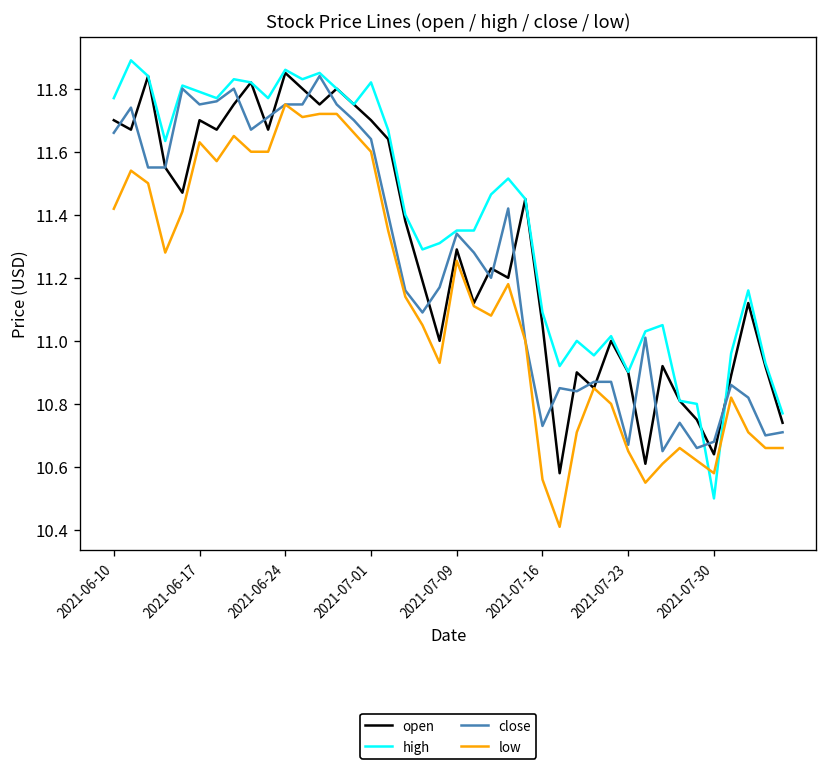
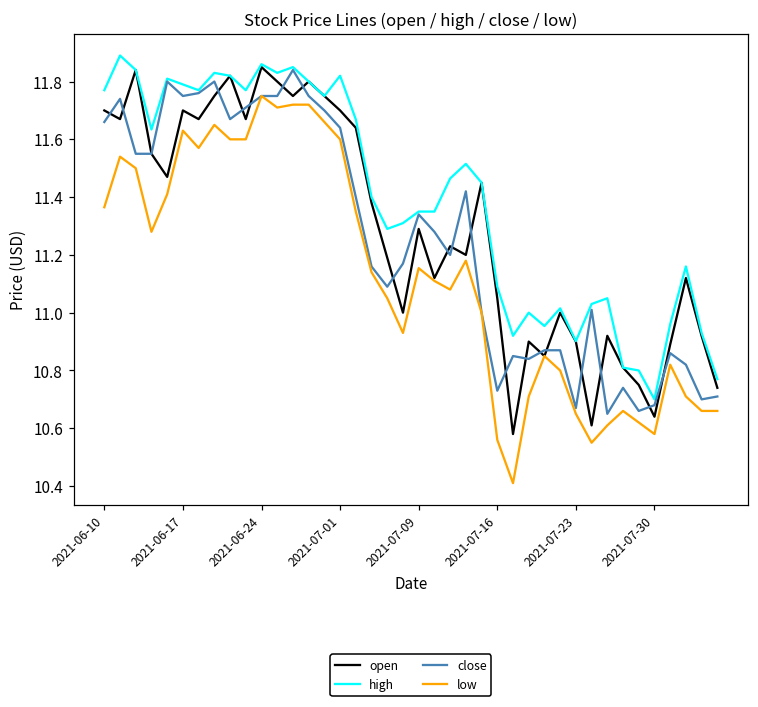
  {
    "open": {
      "2021-06-10": 11.70,
      "2021-06-17": 11.70,
      "2021-06-24": 11.85,
      "2021-07-01": 11.70,
      "2021-07-09": 11.29,
      "2021-07-16": 11.05,
      "2021-07-30": 10.64
    },
    "high": {
      "2021-06-10": 11.77,
      "2021-06-17": 11.79,
      "2021-06-24": 11.86,
      "2021-07-01": 11.82,
      "2021-07-09": 11.35,
      "2021-07-16": 11.09,
-     "2021-07-30": 10.5
+     "2021-07-30": 10.7
    },
    "close": {
      "2021-06-10": 11.66,
      "2021-06-17": 11.75,
      "2021-07-01": 11.64,
      "2021-07-09": 11.34,
      "2021-07-16": 10.73,
      "2021-07-23": 10.67,
      "2021-07-30": 10.68
    },
    "low": {
-     "2021-06-10": 11.42,
+     "2021-06-10": 11.37,
      "2021-06-17": 11.63,
      "2021-07-01": 11.60,
-     "2021-07-09": 11.25,
+     "2021-07-09": 11.15,
      "2021-07-16": 10.56,
      "2021-07-23": 10.65,
      "2021-07-30": 10.58
    }
  }
